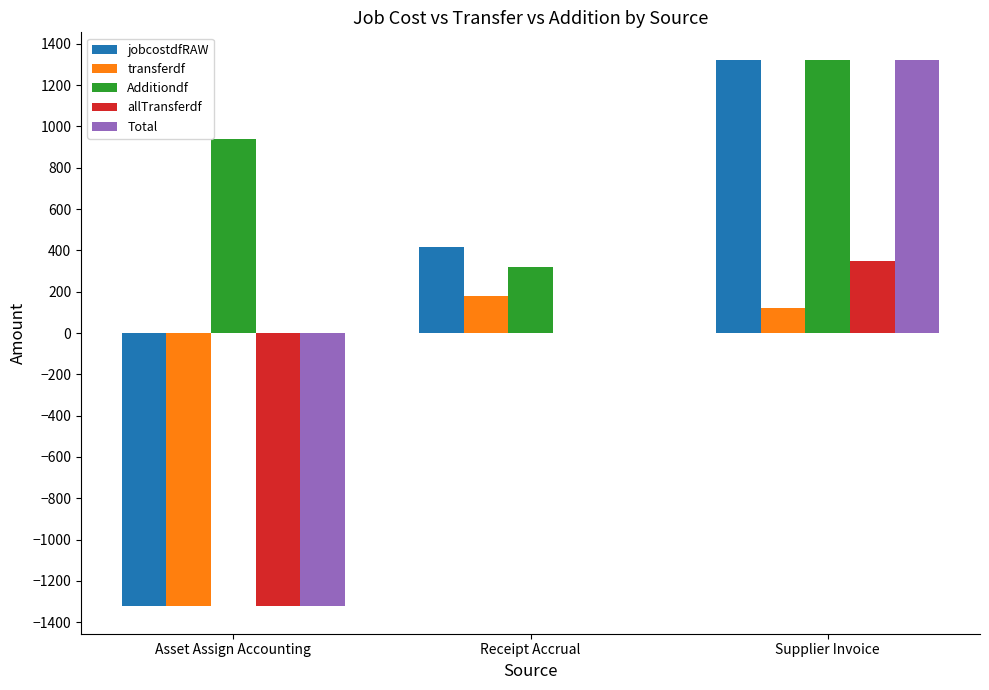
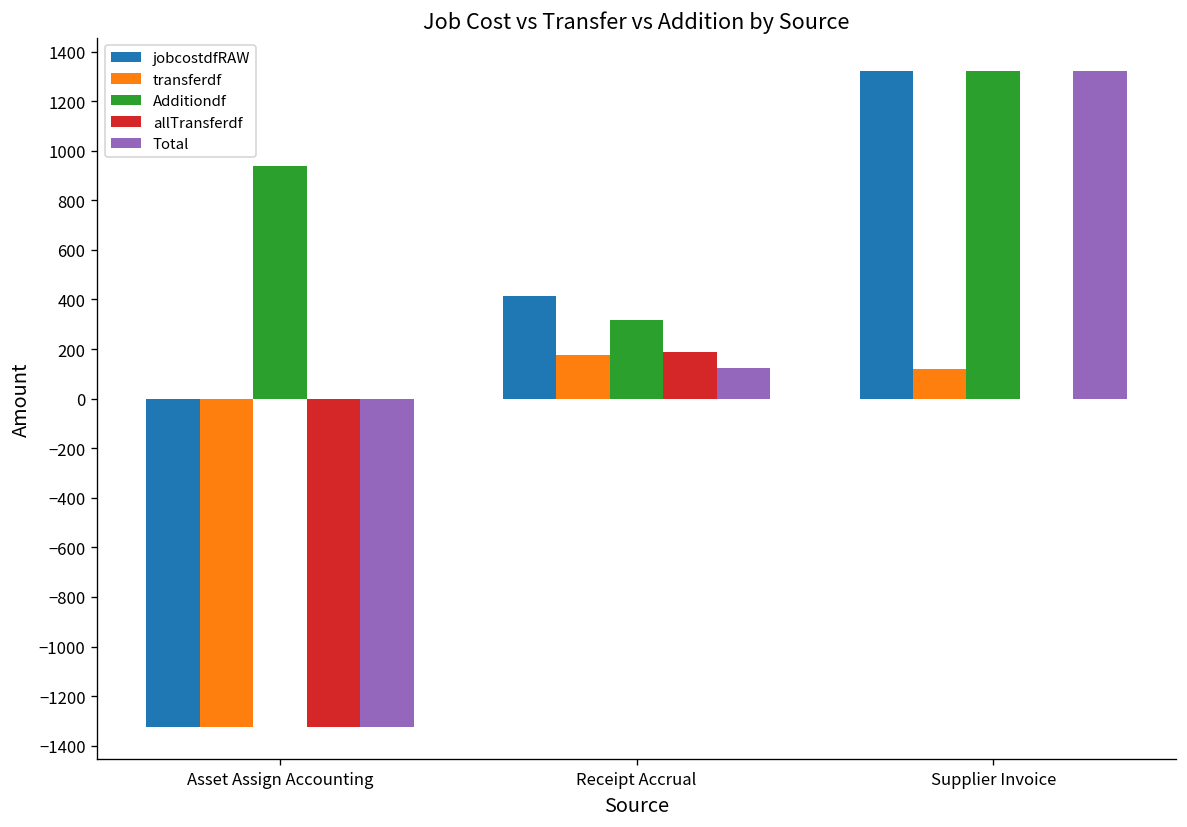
  {
    "jobcostdfRAW": {
      "Asset Assign Accounting": -1320,
      "Receipt Accrual": 410,
      "Supplier Invoice": 1320
    },
    "transferdf": {
      "Asset Assign Accounting": -1320,
      "Receipt Accrual": 180,
      "Supplier Invoice": 120
    },
    "Additiondf": {
      "Asset Assign Accounting": 940,
      "Receipt Accrual": 320,
      "Supplier Invoice": 1320
    },
    "allTransferdf": {
      "Asset Assign Accounting": -1320,
-     "Receipt Accrual": 0,
-     "Supplier Invoice": 350
+     "Receipt Accrual": 190,
+     "Supplier Invoice": 0
    },
    "Total": {
      "Asset Assign Accounting": -1320,
-     "Receipt Accrual": 0,
+     "Receipt Accrual": 120,
      "Supplier Invoice": 1320
    }
  }
